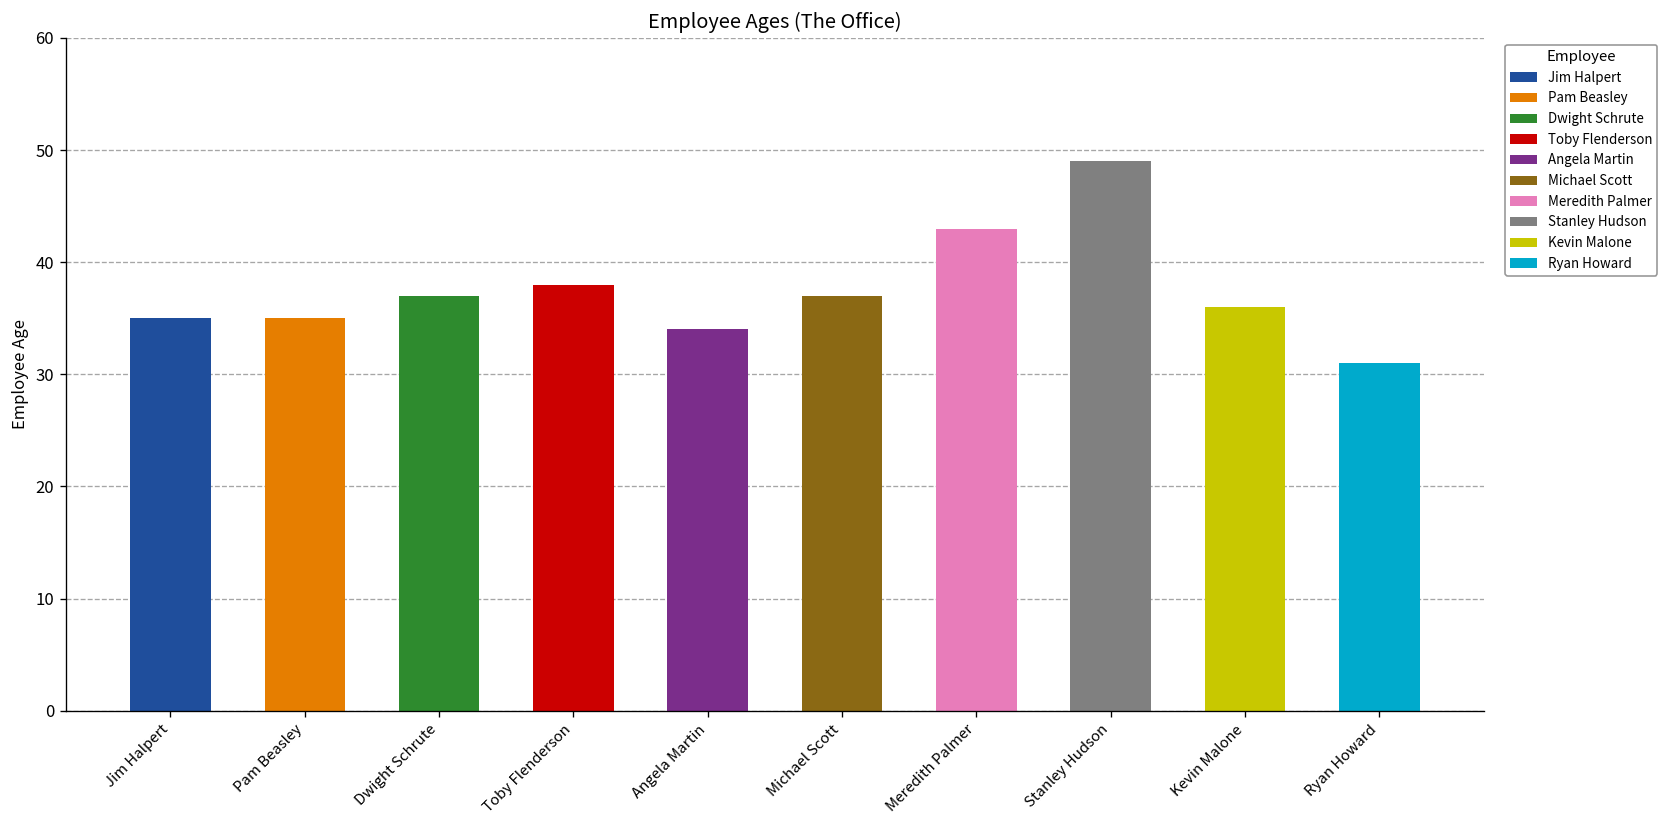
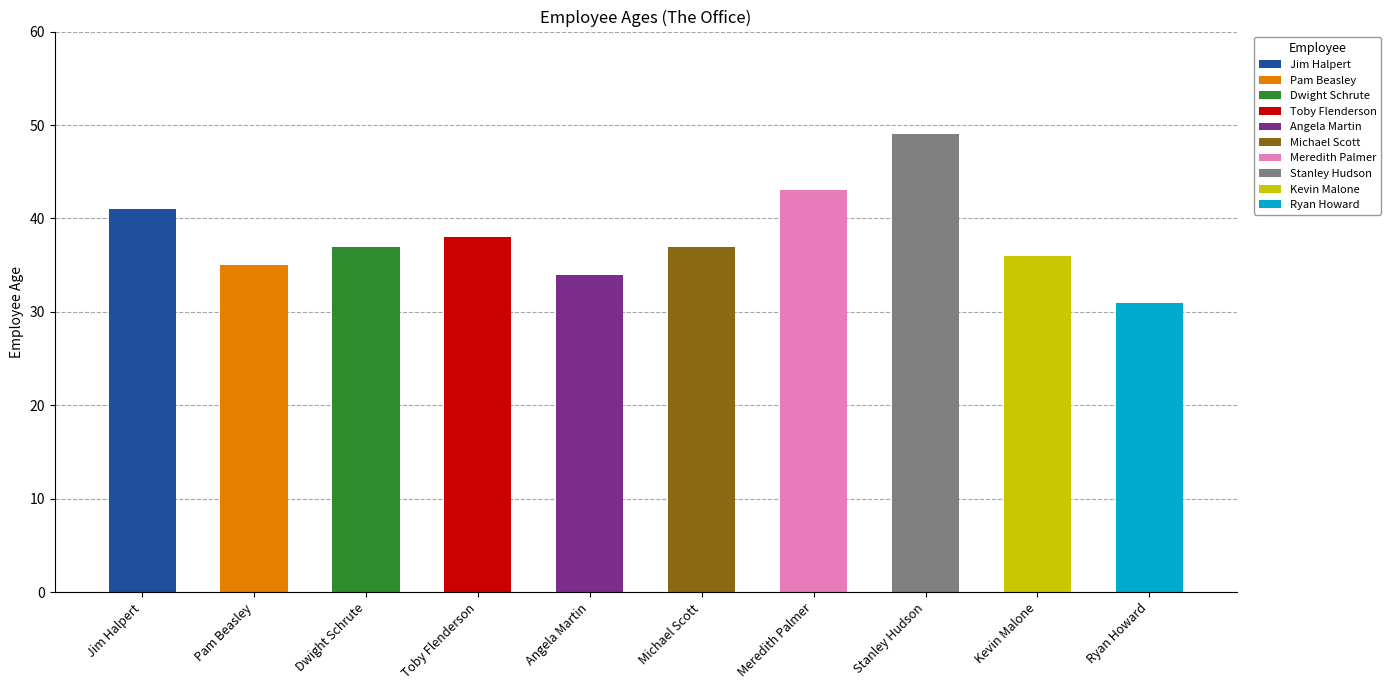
  {
-   "Jim Halpert": 35,
+   "Jim Halpert": 41,
    "Pam Beasley": 35,
    "Dwight Schrute": 37,
    "Toby Flenderson": 38,
    "Angela Martin": 34,
    "Michael Scott": 37,
    "Meredith Palmer": 43,
    "Stanley Hudson": 49,
    "Kevin Malone": 36,
    "Ryan Howard": 31
  }
